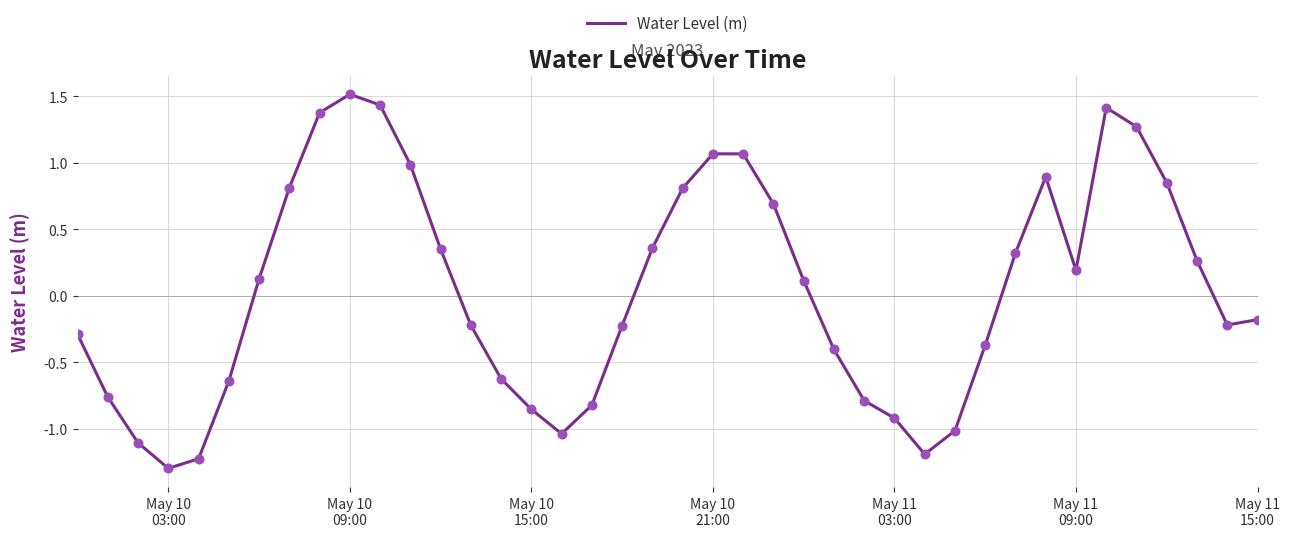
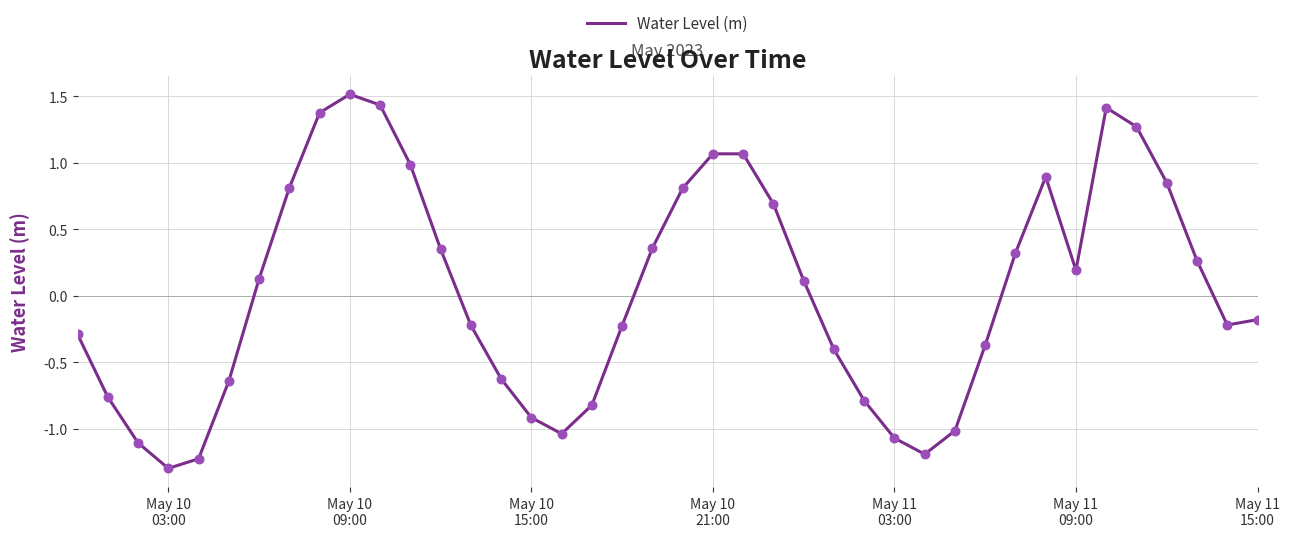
  {
    "May 10 03:00": -1.30,
    "May 10 09:00": 1.52,
-   "May 10 15:00": -0.86,
+   "May 10 15:00": -0.92,
    "May 10 21:00": 1.07,
-   "May 11 03:00": -0.92,
+   "May 11 03:00": -1.07,
    "May 11 09:00": 0.19,
    "May 11 15:00": -0.18
  }
